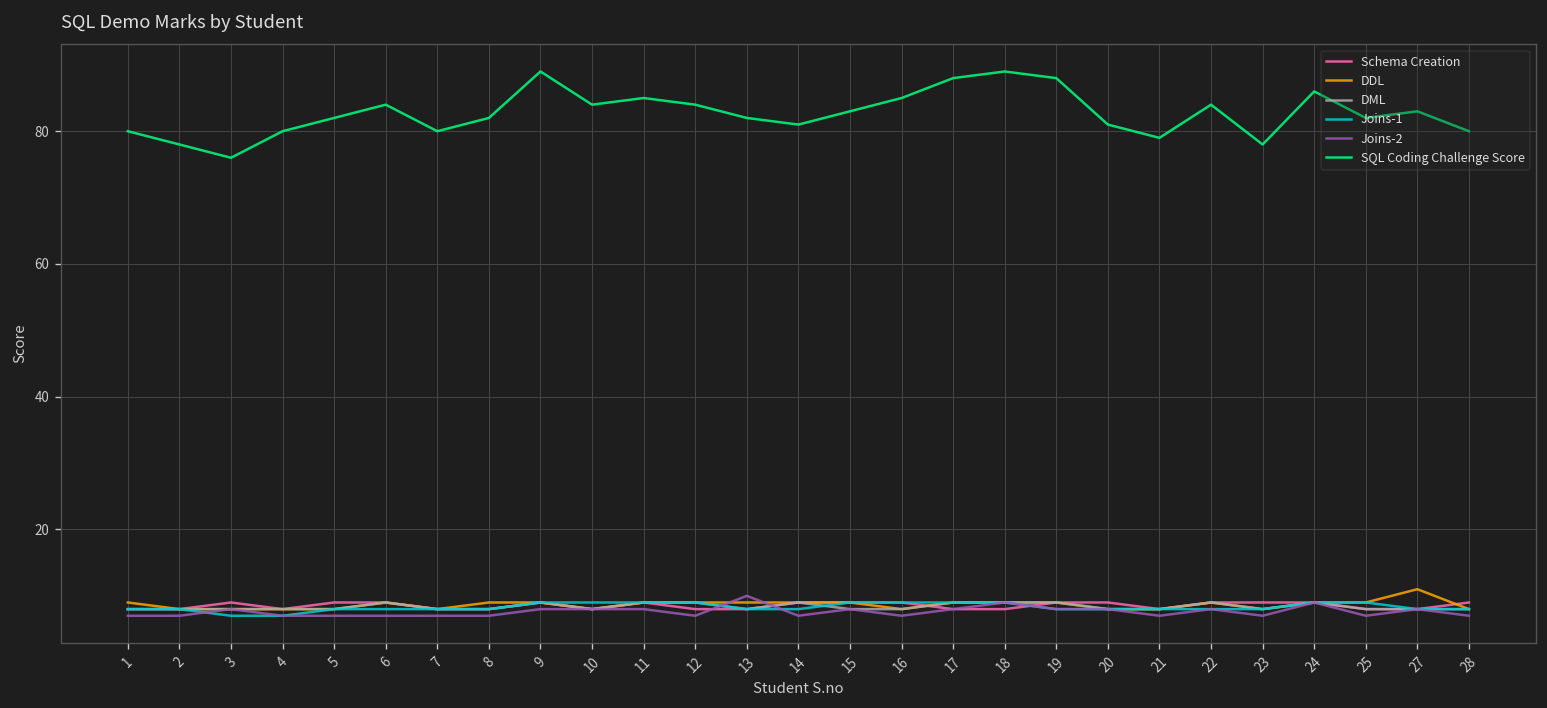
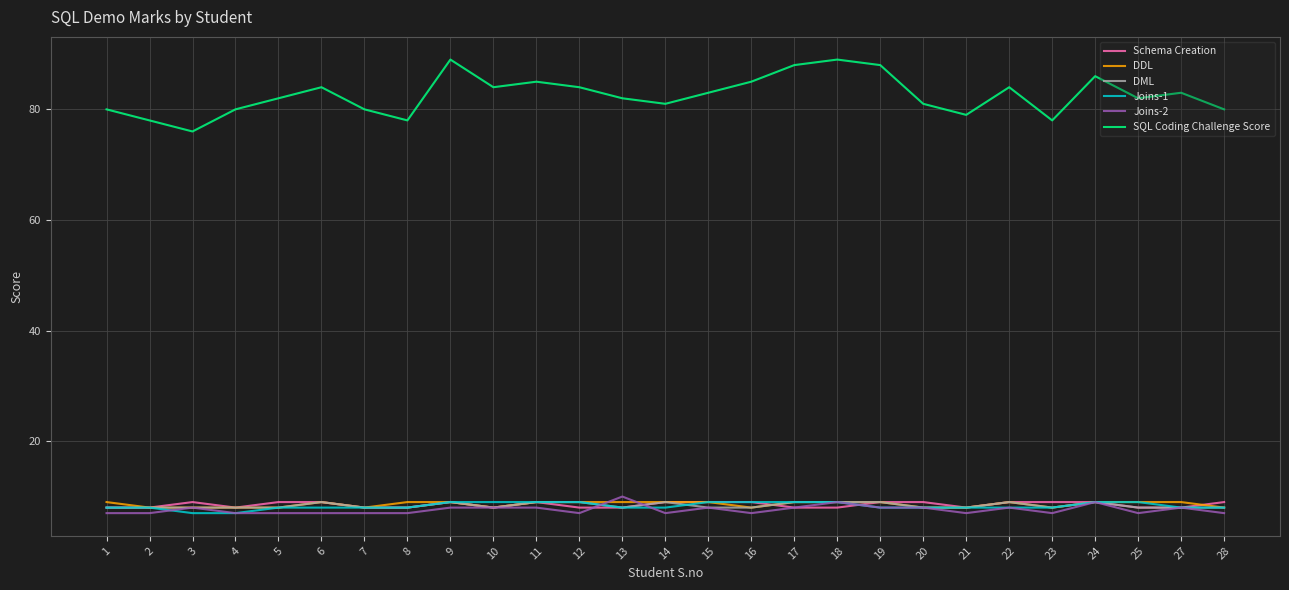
  {
    "Schema Creation": {
      "3": 9,
      "5": 9,
      "12": 8,
      "18": 8,
      "20": 9,
      "23": 9,
      "28": 9
    },
    "DDL": {
      "1": 9,
      "8": 9,
      "13": 9,
-     "27": 11
+     "27": 9
    },
    "Joins-1": {
      "3": 7,
      "6": 8,
      "10": 9,
      "14": 8
    },
    "Joins-2": {
      "1": 7,
      "2": 7,
      "5": 7,
      "6": 7,
      "7": 7,
      "8": 7,
      "9": 8,
      "11": 8,
      "12": 7,
      "13": 10,
      "14": 7,
      "16": 7,
      "21": 7,
      "23": 7,
      "25": 7,
      "28": 7
    },
    "SQL Coding Challenge Score": {
      "1": 80,
      "2": 78,
      "3": 76,
      "4": 80,
      "5": 82,
      "6": 84,
      "7": 80,
-     "8": 82,
+     "8": 78,
      "9": 89,
      "10": 84,
      "11": 85,
      "12": 84,
      "13": 82,
      "14": 81,
      "15": 83,
      "16": 85,
      "17": 88,
      "18": 89,
      "19": 88,
      "20": 81,
      "21": 79,
      "22": 84,
      "23": 78,
      "24": 86
    }
  }
